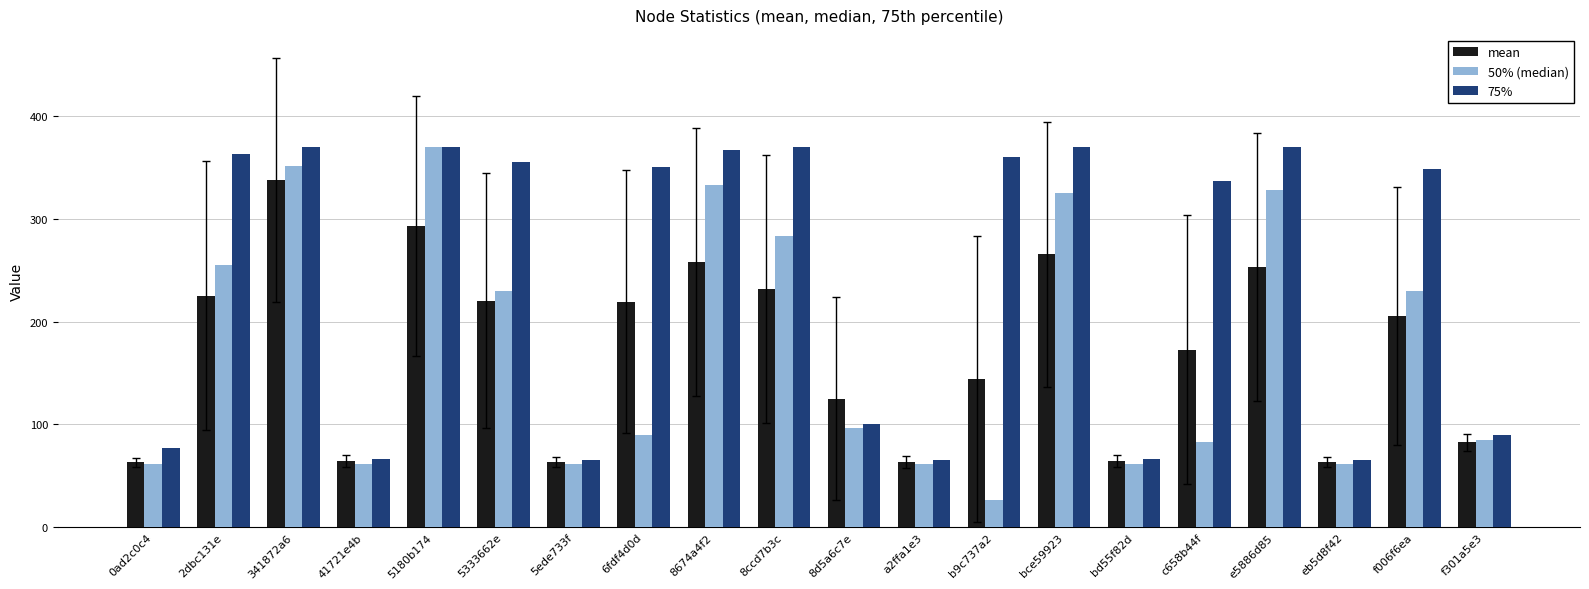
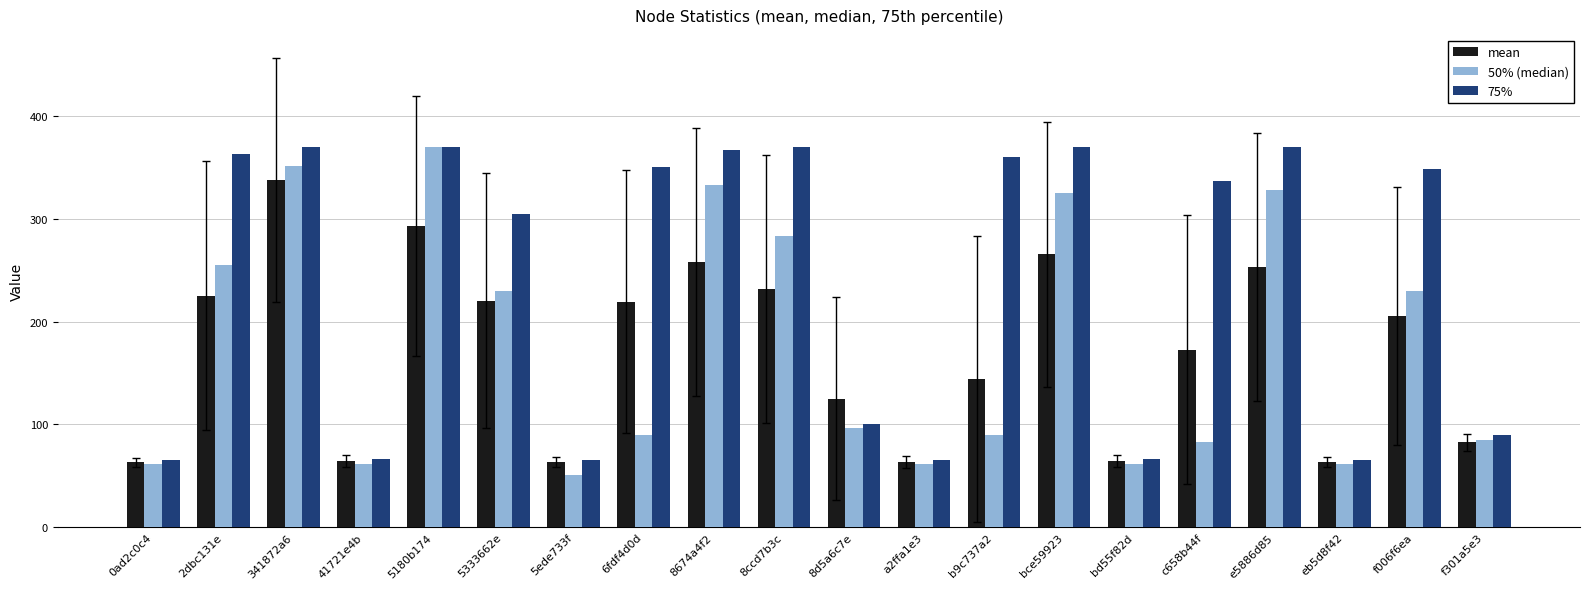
  {
    "mean": {
      "0ad2c0c4": 63,
      "2dbc131e": 225,
      "341872a6": 338,
      "41721e4b": 64,
      "5180b174": 293,
      "5333662e": 220,
      "5ede733f": 63,
      "6fdf4d0d": 219,
      "8674a4f2": 258,
      "8ccd7b3c": 232,
      "8d5a6c7e": 125,
      "a2ffa1e3": 63,
      "b9c737a2": 144,
      "bce59923": 265,
      "bd55f82d": 65,
      "c658b44f": 173,
      "e5886d85": 253,
      "eb5d8f42": 63,
      "f006f6ea": 205,
      "f301a5e3": 83
    },
    "50% (median)": {
      "0ad2c0c4": 62,
      "2dbc131e": 255,
      "341872a6": 352,
      "41721e4b": 62,
      "5180b174": 370,
      "5333662e": 230,
-     "5ede733f": 62,
+     "5ede733f": 51,
      "6fdf4d0d": 90,
      "8674a4f2": 333,
      "8ccd7b3c": 283,
      "8d5a6c7e": 97,
      "a2ffa1e3": 62,
-     "b9c737a2": 26,
+     "b9c737a2": 90,
      "bce59923": 325,
      "bd55f82d": 62,
      "c658b44f": 83,
      "e5886d85": 328,
      "eb5d8f42": 62,
      "f006f6ea": 230,
      "f301a5e3": 85
    },
    "75%": {
-     "0ad2c0c4": 78,
+     "0ad2c0c4": 65,
      "2dbc131e": 363,
      "341872a6": 370,
      "41721e4b": 67,
      "5180b174": 370,
-     "5333662e": 355,
+     "5333662e": 305,
      "5ede733f": 65,
      "6fdf4d0d": 350,
      "8674a4f2": 367,
      "8ccd7b3c": 370,
      "8d5a6c7e": 100,
      "a2ffa1e3": 65,
      "b9c737a2": 360,
      "bce59923": 370,
      "bd55f82d": 67,
      "c658b44f": 337,
      "e5886d85": 370,
      "eb5d8f42": 65,
      "f006f6ea": 348,
      "f301a5e3": 90
    }
  }
